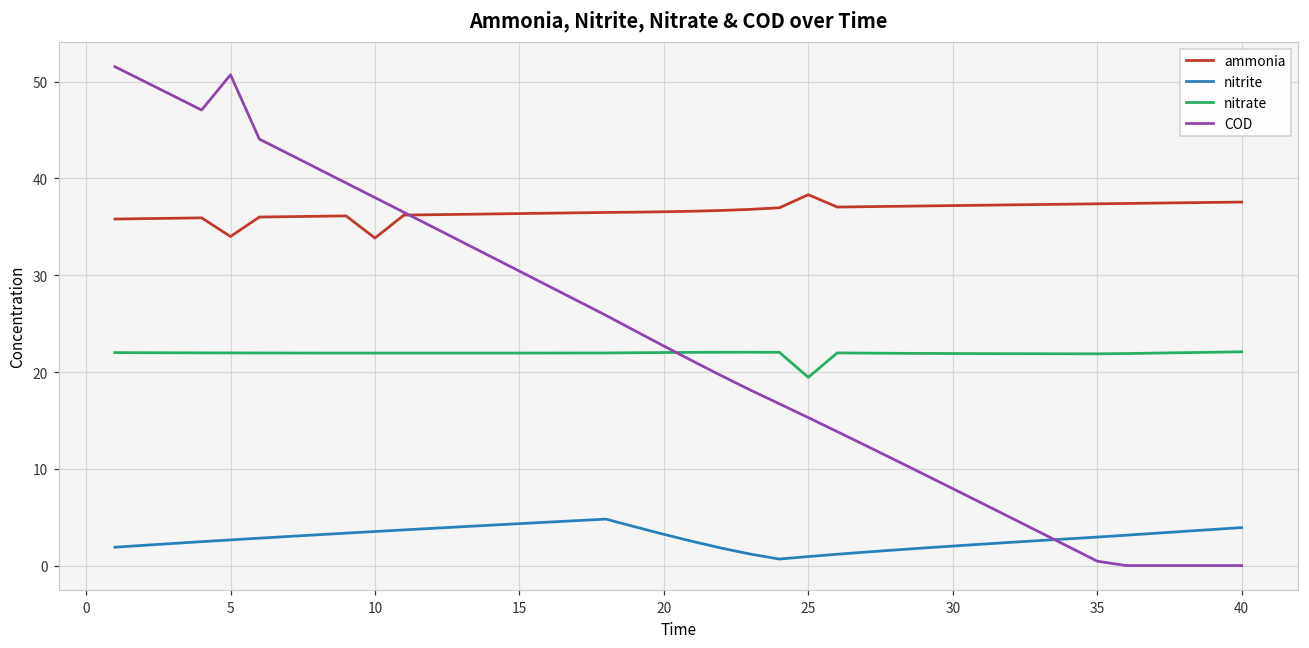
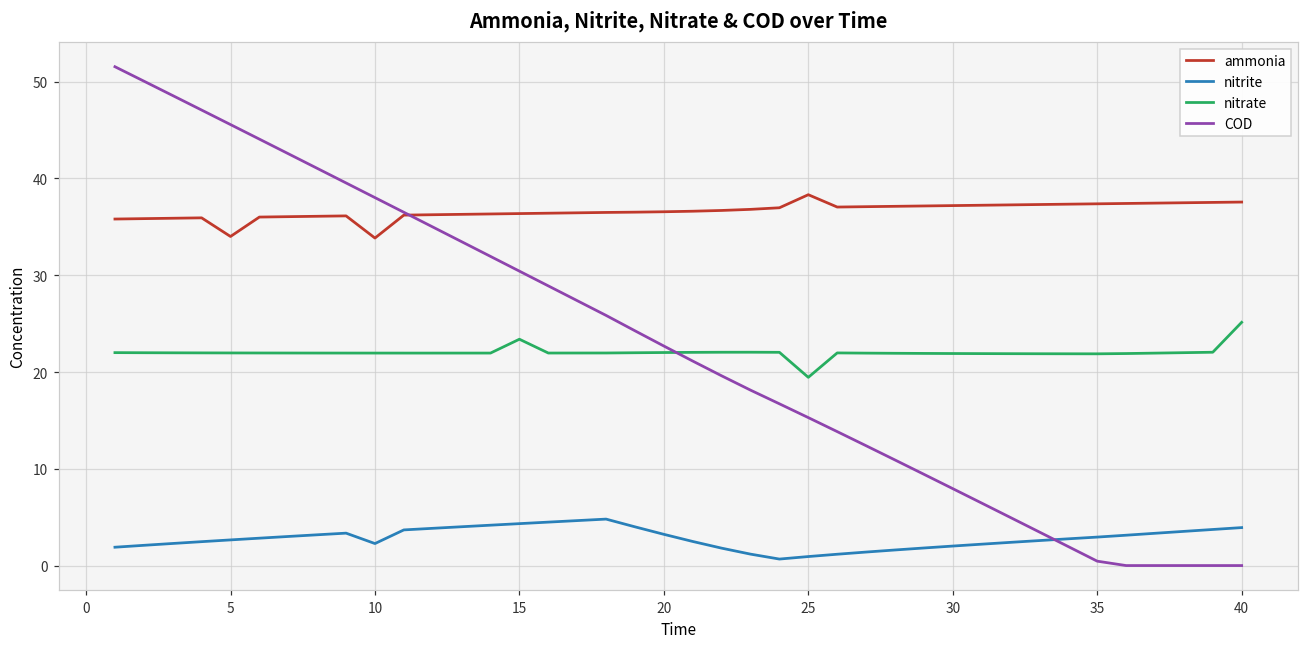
  {
    "ammonia": {
      "5": 34,
      "10": 34,
      "15": 36,
      "20": 37,
      "25": 38,
      "30": 37,
      "35": 37,
      "40": 38
    },
    "nitrite": {
      "5": 3,
-     "10": 4,
+     "10": 2,
      "15": 4,
      "20": 3,
      "25": 1,
      "30": 2,
      "35": 3,
      "40": 4
    },
    "nitrate": {
      "5": 22,
      "10": 22,
-     "15": 22,
+     "15": 23,
      "20": 22,
      "25": 19,
      "30": 22,
      "35": 22,
-     "40": 22
+     "40": 25
    },
    "COD": {
-     "5": 51,
+     "5": 46,
      "10": 38,
      "15": 30,
      "20": 23,
      "25": 15,
      "30": 8,
      "35": 0,
      "40": 0
    }
  }
